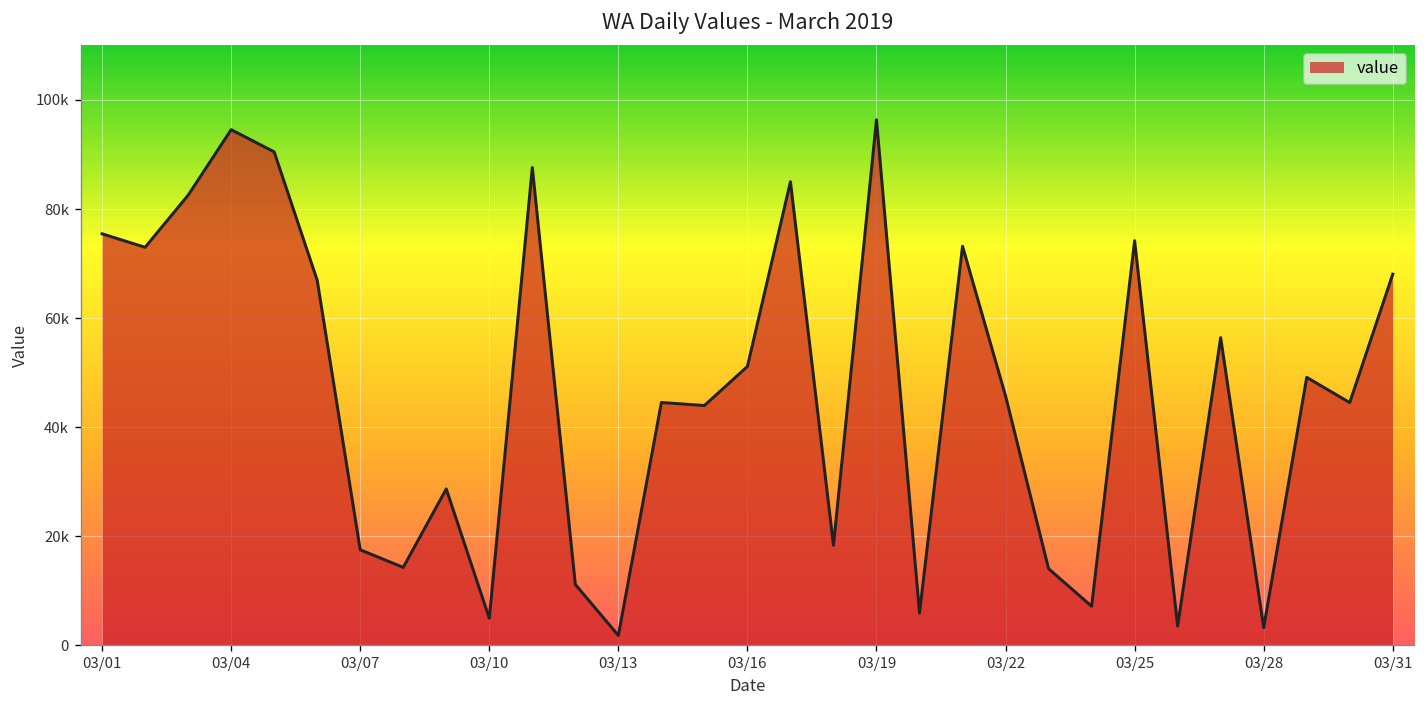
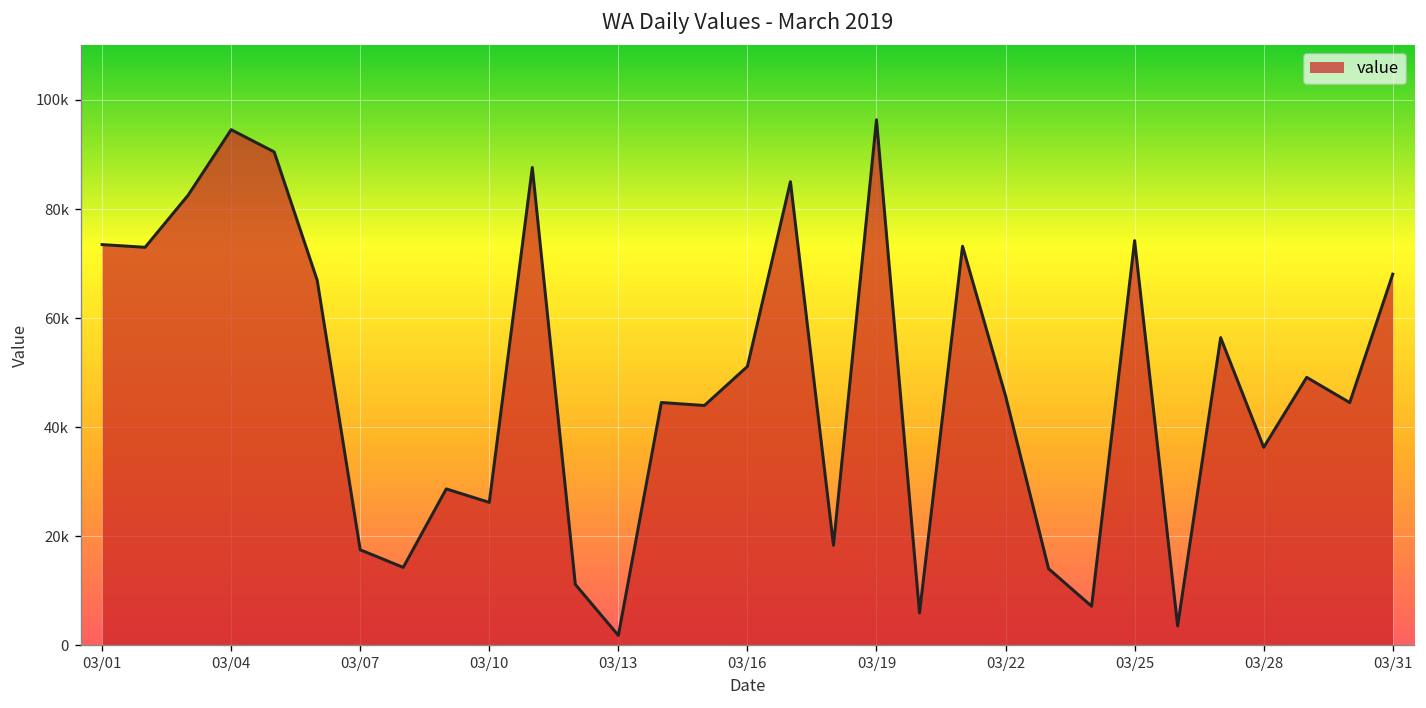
  {
-   "03/01": 75000,
+   "03/01": 73000,
    "03/04": 95000,
    "03/07": 18000,
-   "03/10": 5000,
+   "03/10": 26000,
    "03/13": 2000,
    "03/16": 51000,
    "03/19": 96000,
    "03/22": 46000,
    "03/25": 74000,
-   "03/28": 3000,
+   "03/28": 36000,
    "03/31": 68000
  }
